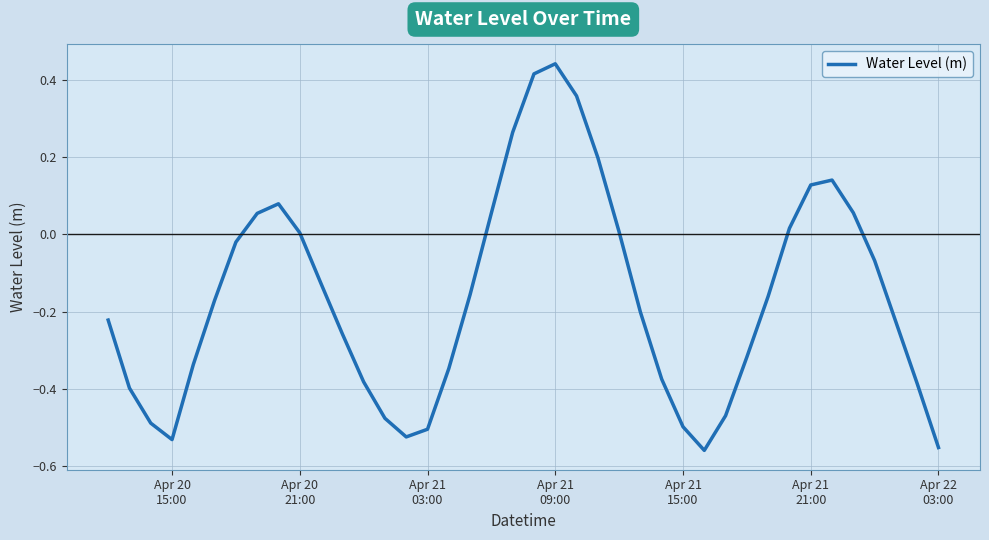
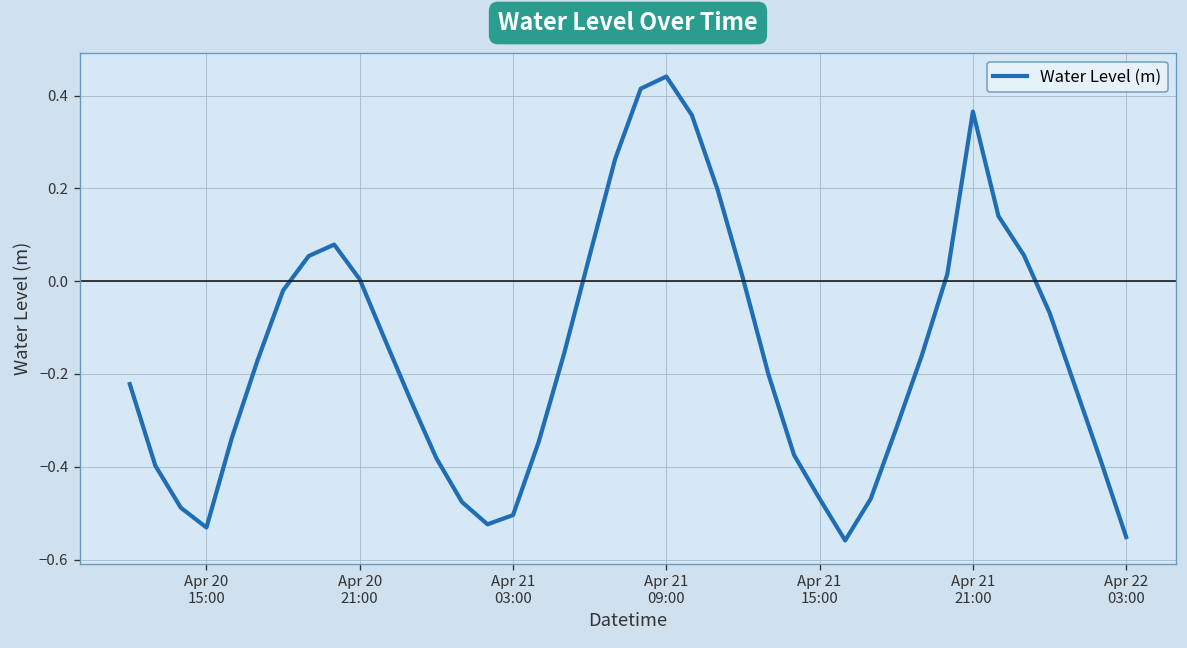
  {
    "Apr 20 15:00": -0.53,
    "Apr 20 21:00": 0.00,
    "Apr 21 03:00": -0.50,
    "Apr 21 09:00": 0.44,
-   "Apr 21 15:00": -0.50,
-   "Apr 21 21:00": 0.13,
+   "Apr 21 15:00": -0.47,
+   "Apr 21 21:00": 0.37,
    "Apr 22 03:00": -0.55
  }
